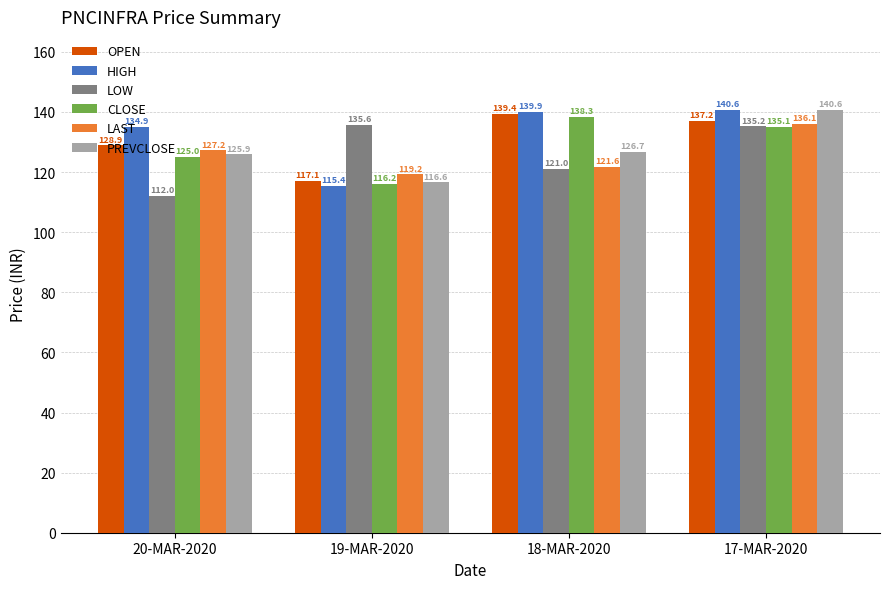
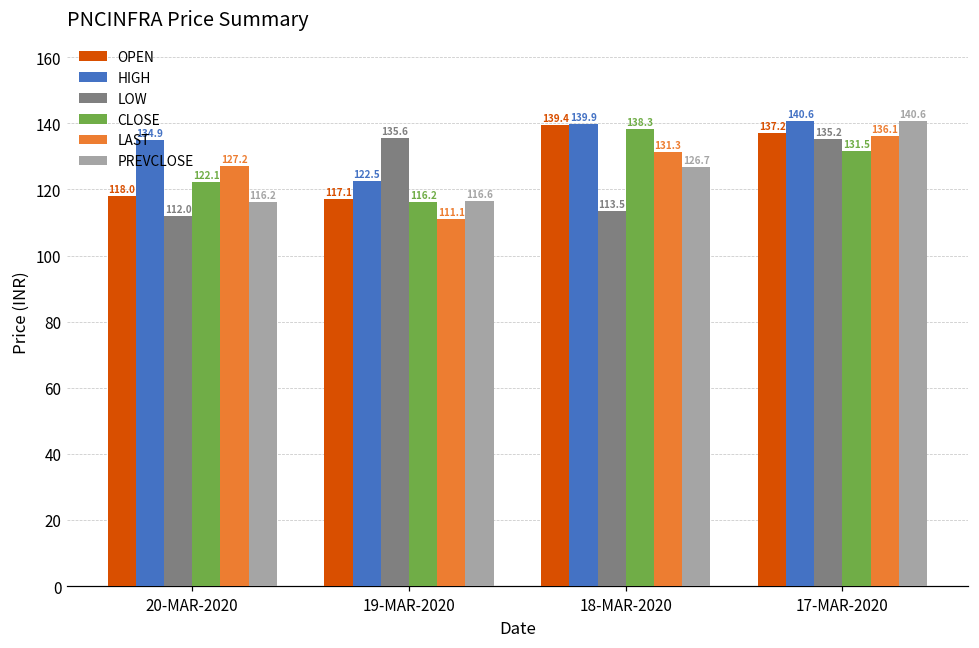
  {
    "OPEN": {
-     "20-MAR-2020": 128.9,
+     "20-MAR-2020": 118.0,
      "19-MAR-2020": 117.1,
      "18-MAR-2020": 139.4,
      "17-MAR-2020": 137.2
    },
    "HIGH": {
      "20-MAR-2020": 134.9,
-     "19-MAR-2020": 115.4,
+     "19-MAR-2020": 122.5,
      "18-MAR-2020": 139.9,
      "17-MAR-2020": 140.6
    },
    "LOW": {
      "20-MAR-2020": 112.0,
      "19-MAR-2020": 135.6,
-     "18-MAR-2020": 121.0,
+     "18-MAR-2020": 113.5,
      "17-MAR-2020": 135.2
    },
    "CLOSE": {
-     "20-MAR-2020": 125.0,
+     "20-MAR-2020": 122.1,
      "19-MAR-2020": 116.2,
      "18-MAR-2020": 138.3,
-     "17-MAR-2020": 135.1
+     "17-MAR-2020": 131.5
    },
    "LAST": {
      "20-MAR-2020": 127.2,
-     "19-MAR-2020": 119.2,
-     "18-MAR-2020": 121.6,
+     "19-MAR-2020": 111.1,
+     "18-MAR-2020": 131.3,
      "17-MAR-2020": 136.1
    },
    "PREVCLOSE": {
-     "20-MAR-2020": 125.9,
+     "20-MAR-2020": 116.2,
      "19-MAR-2020": 116.6,
      "18-MAR-2020": 126.7,
      "17-MAR-2020": 140.6
    }
  }
